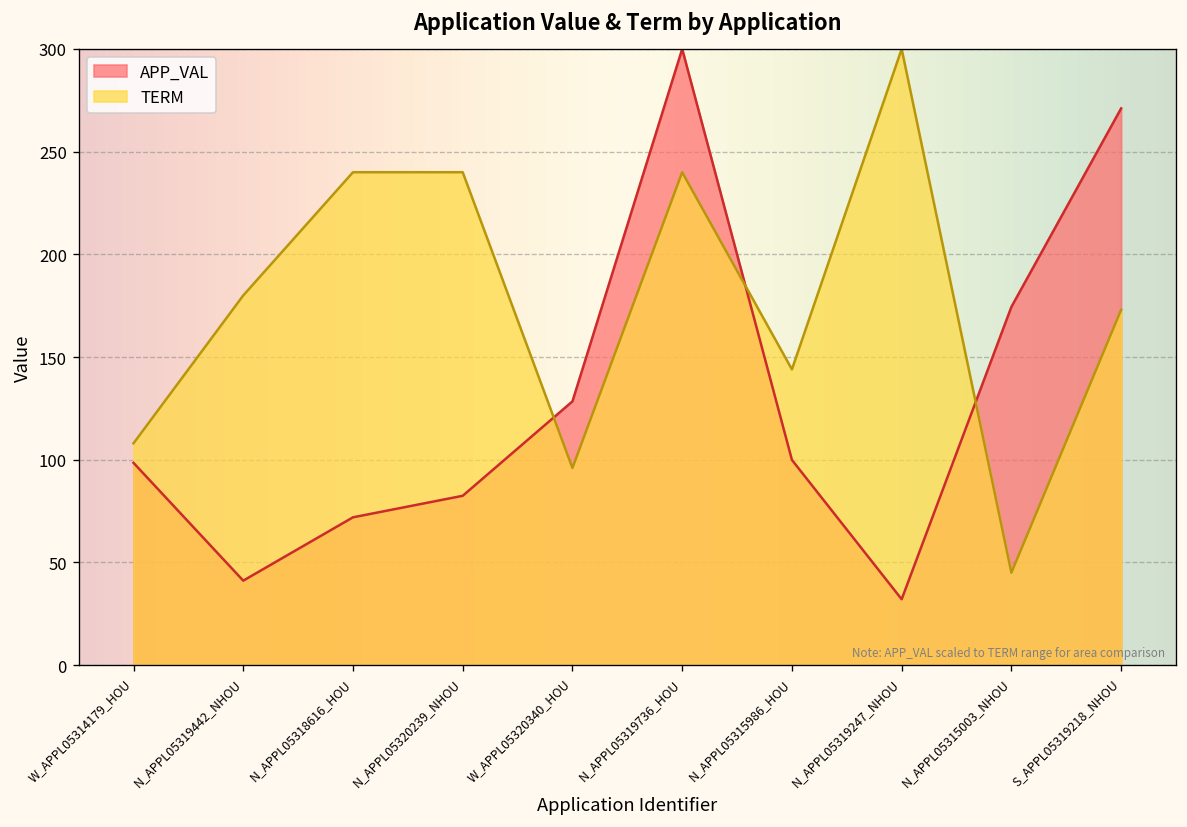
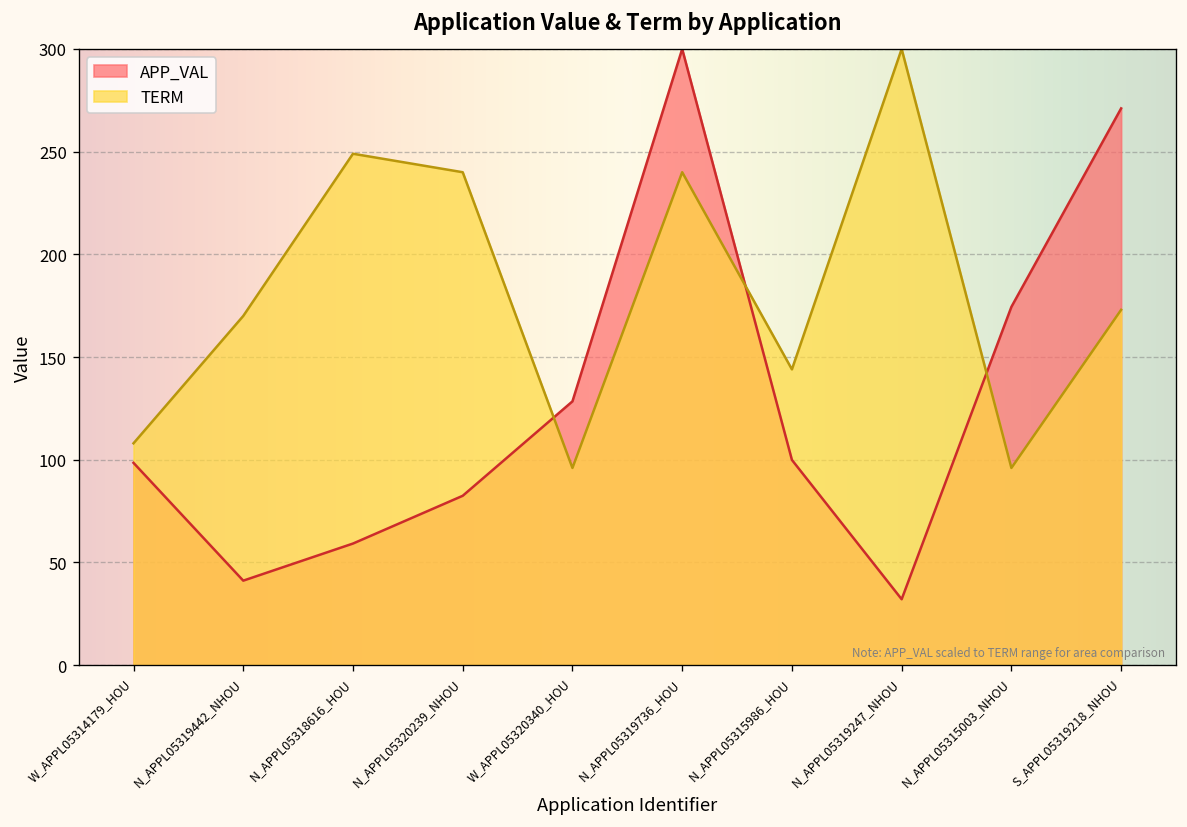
  {
    "APP_VAL": {
      "W_APPL05314179_HOU": 98,
      "N_APPL05319442_NHOU": 41,
-     "N_APPL05318616_HOU": 72,
+     "N_APPL05318616_HOU": 59,
      "N_APPL05320239_NHOU": 82,
      "W_APPL05320340_HOU": 128,
      "N_APPL05319736_HOU": 300,
      "N_APPL05315986_HOU": 100,
      "N_APPL05319247_NHOU": 32,
      "N_APPL05315003_NHOU": 174,
      "S_APPL05319218_NHOU": 271
    },
    "TERM": {
      "W_APPL05314179_HOU": 108,
-     "N_APPL05319442_NHOU": 180,
-     "N_APPL05318616_HOU": 240,
+     "N_APPL05319442_NHOU": 170,
+     "N_APPL05318616_HOU": 249,
      "N_APPL05320239_NHOU": 240,
      "W_APPL05320340_HOU": 96,
      "N_APPL05319736_HOU": 240,
      "N_APPL05315986_HOU": 144,
      "N_APPL05319247_NHOU": 300,
-     "N_APPL05315003_NHOU": 45,
+     "N_APPL05315003_NHOU": 96,
      "S_APPL05319218_NHOU": 173
    }
  }
